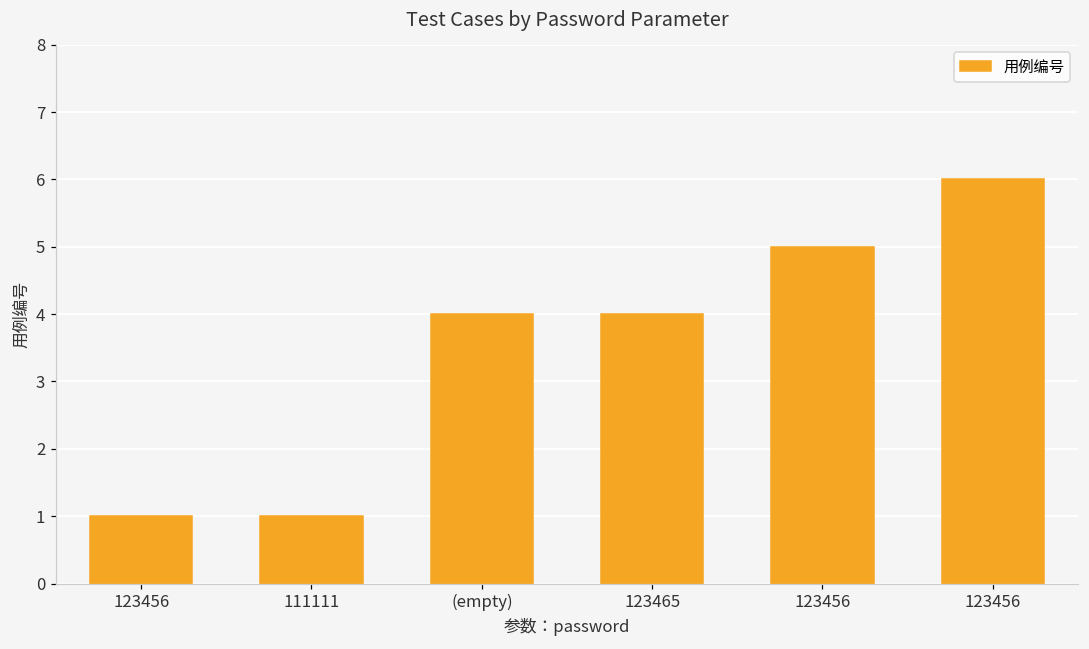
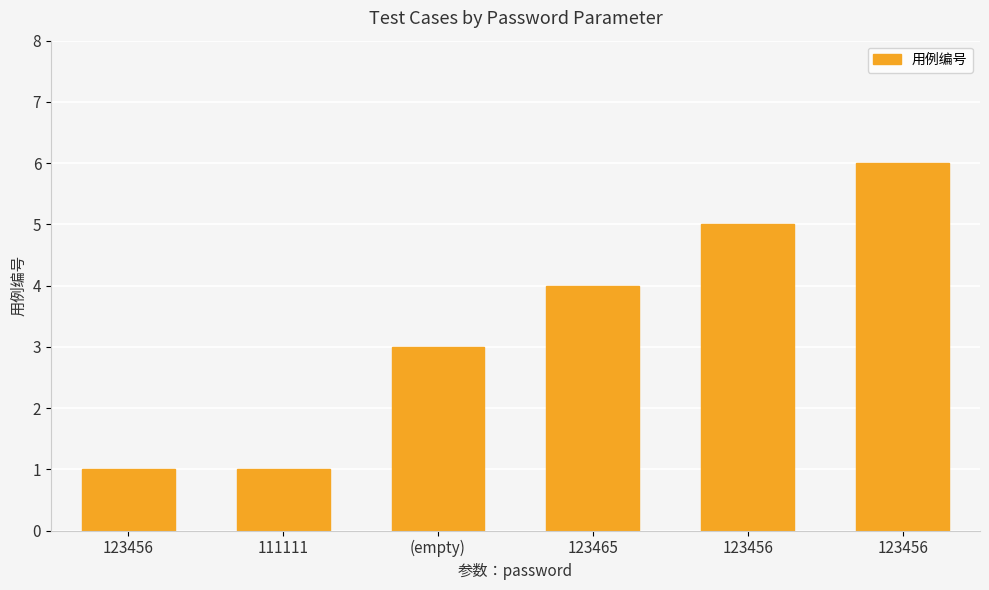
  {
    "111111": 1,
-   "(empty)": 4,
+   "(empty)": 3,
    "123465": 4
  }
